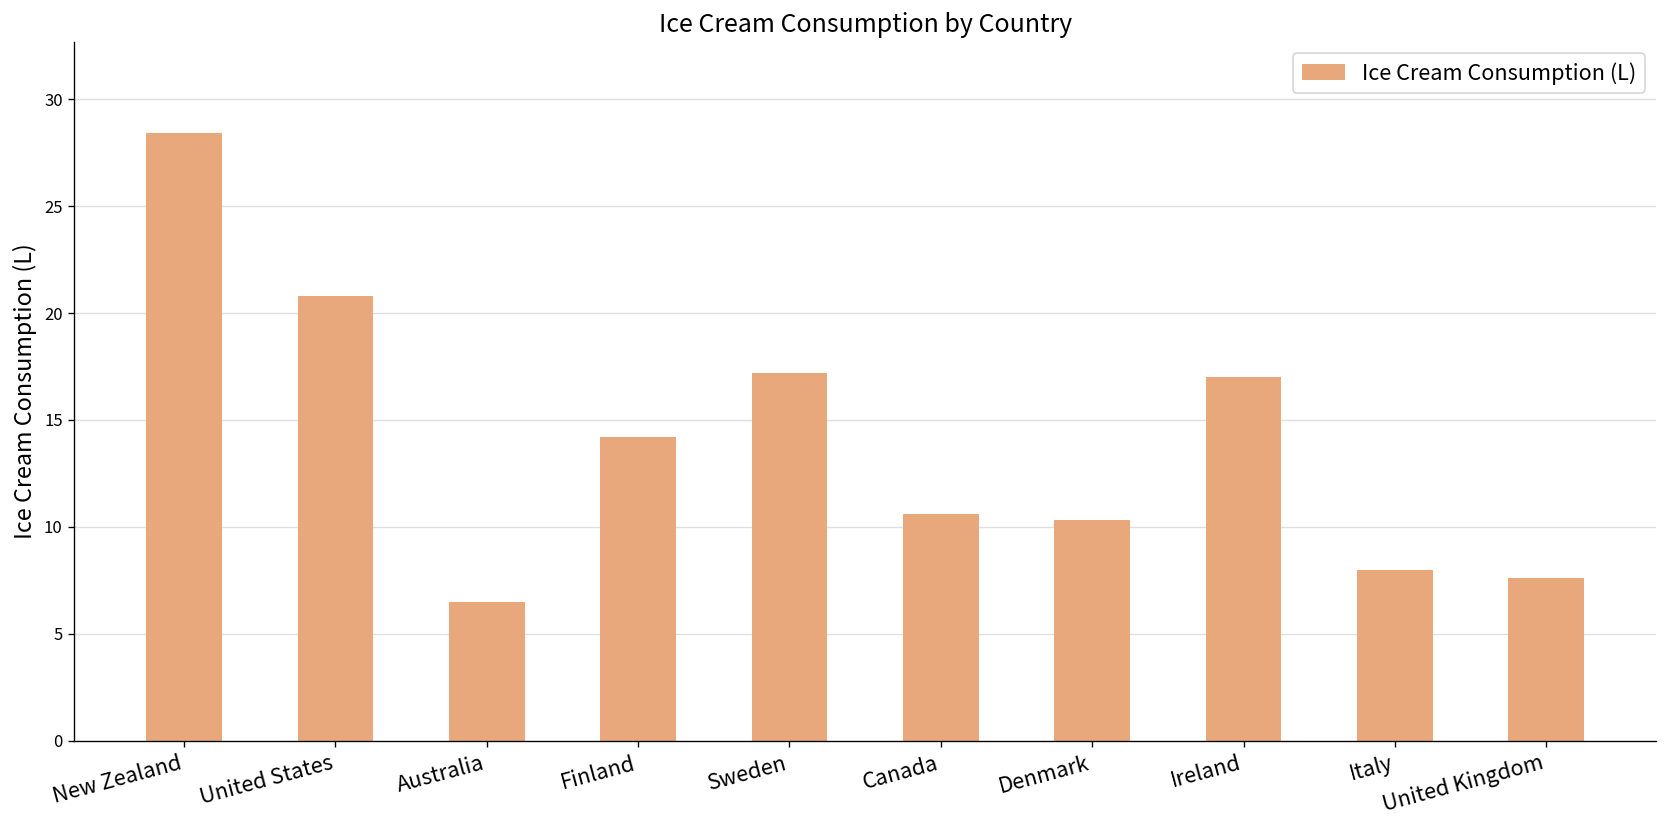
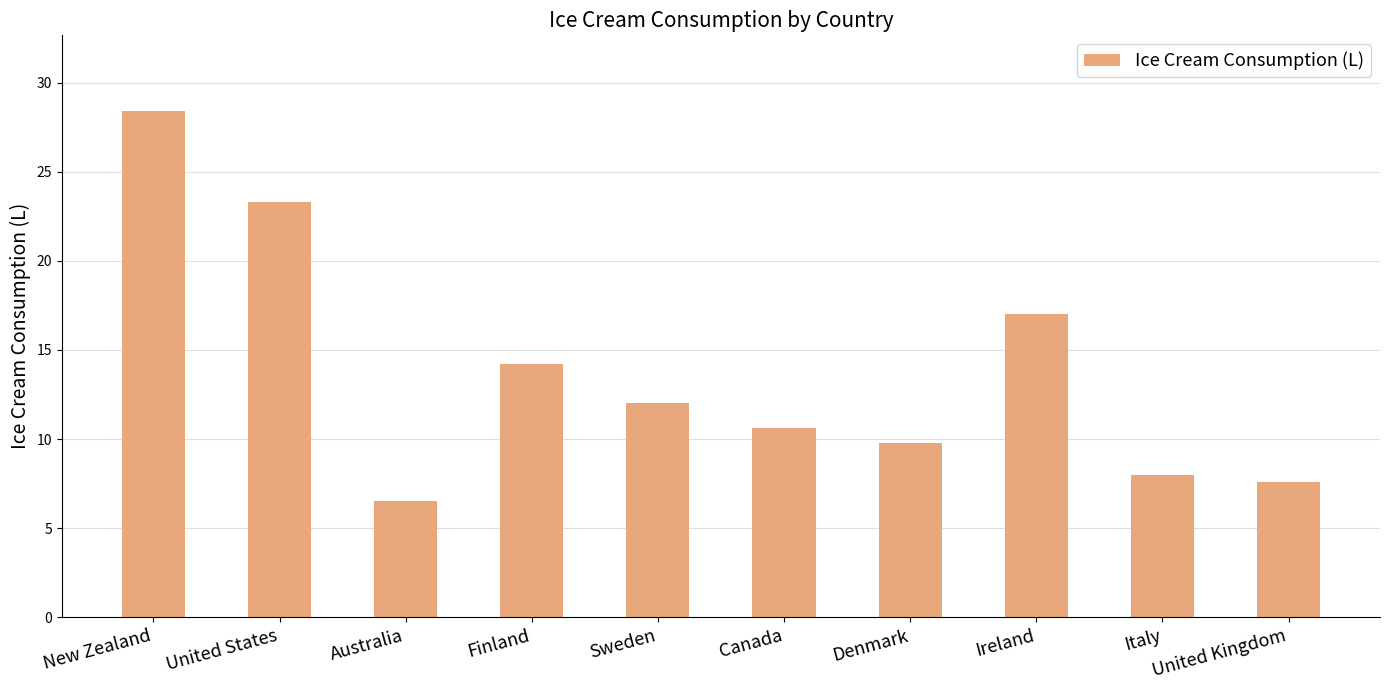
  {
    "New Zealand": 28.4,
-   "United States": 20.8,
+   "United States": 23.3,
    "Australia": 6.5,
    "Finland": 14.2,
-   "Sweden": 17.2,
+   "Sweden": 12.0,
    "Canada": 10.6,
-   "Denmark": 10.3,
+   "Denmark": 9.8,
    "Ireland": 17.0,
    "Italy": 8.0,
    "United Kingdom": 7.6
  }
